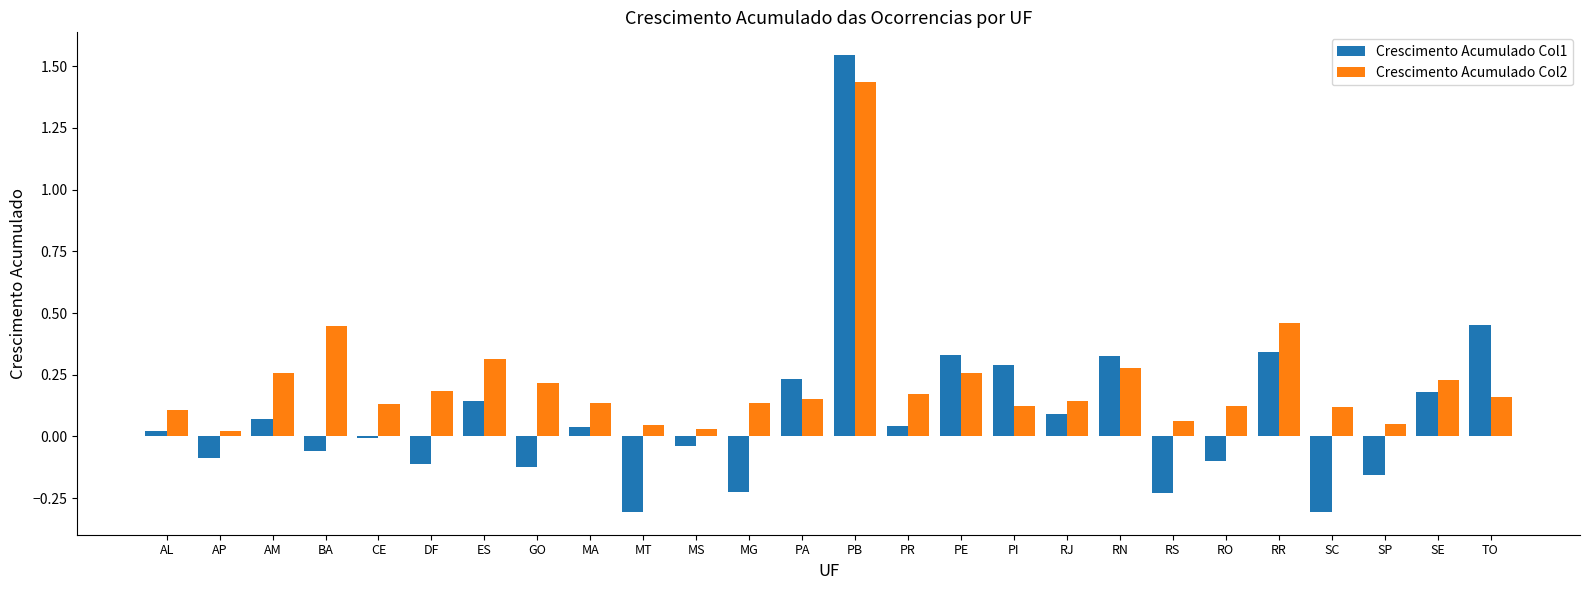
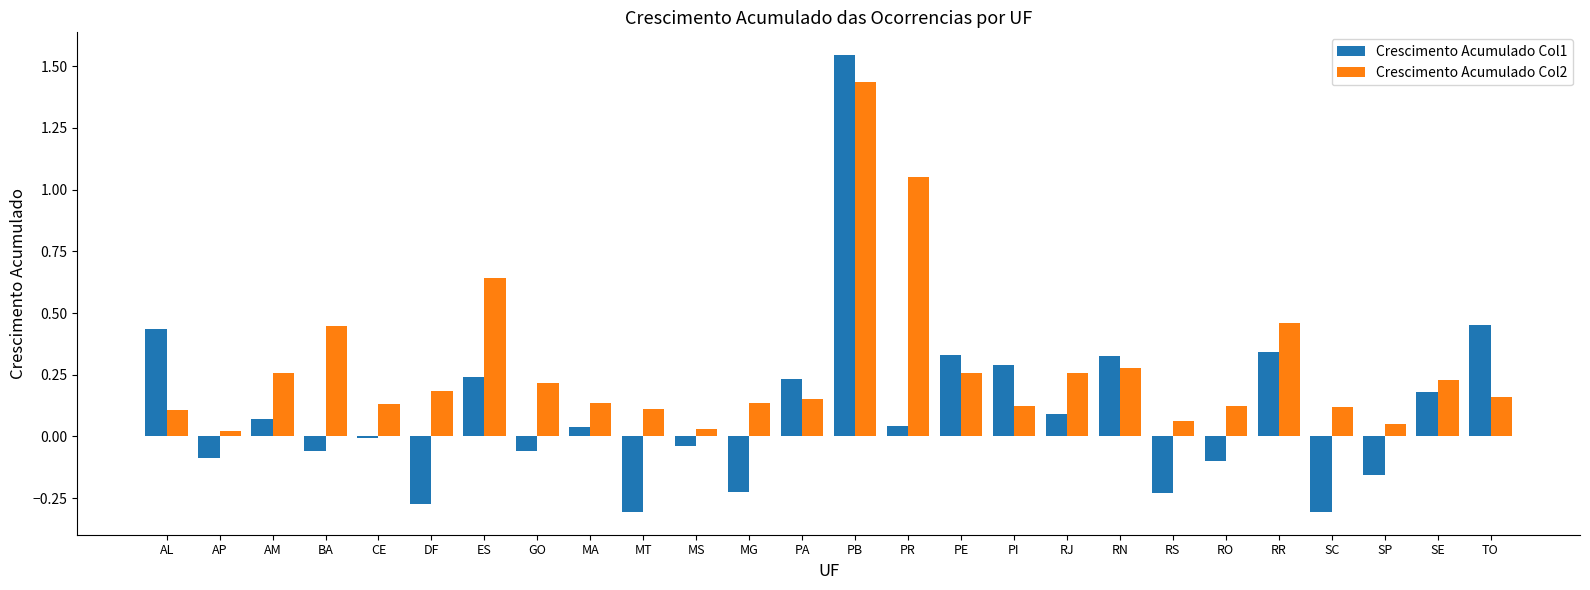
  {
    "Crescimento Acumulado Col1": {
-     "AL": 0.02,
+     "AL": 0.44,
      "AP": -0.09,
      "AM": 0.07,
      "BA": -0.06,
-     "DF": -0.11,
-     "ES": 0.14,
-     "GO": -0.12,
+     "DF": -0.27,
+     "ES": 0.24,
+     "GO": -0.06,
      "MA": 0.04,
      "MT": -0.31,
      "MS": -0.04,
      "MG": -0.23,
      "PA": 0.23,
      "PB": 1.54,
      "PR": 0.04,
      "PE": 0.33,
      "PI": 0.29,
      "RJ": 0.09,
      "RN": 0.33,
      "RS": -0.23,
      "RO": -0.10,
      "RR": 0.34,
      "SC": -0.30,
      "SP": -0.16,
      "SE": 0.18,
      "TO": 0.45
    },
    "Crescimento Acumulado Col2": {
      "AL": 0.11,
      "AP": 0.02,
      "AM": 0.26,
      "BA": 0.45,
      "CE": 0.13,
      "DF": 0.18,
-     "ES": 0.31,
+     "ES": 0.64,
      "GO": 0.22,
      "MA": 0.13,
-     "MT": 0.04,
+     "MT": 0.11,
      "MS": 0.03,
      "MG": 0.13,
      "PA": 0.15,
      "PB": 1.43,
-     "PR": 0.17,
+     "PR": 1.05,
      "PE": 0.26,
      "PI": 0.12,
-     "RJ": 0.14,
+     "RJ": 0.26,
      "RN": 0.28,
      "RS": 0.06,
      "RO": 0.12,
      "RR": 0.46,
      "SC": 0.12,
      "SP": 0.05,
      "SE": 0.23,
      "TO": 0.16
    }
  }
